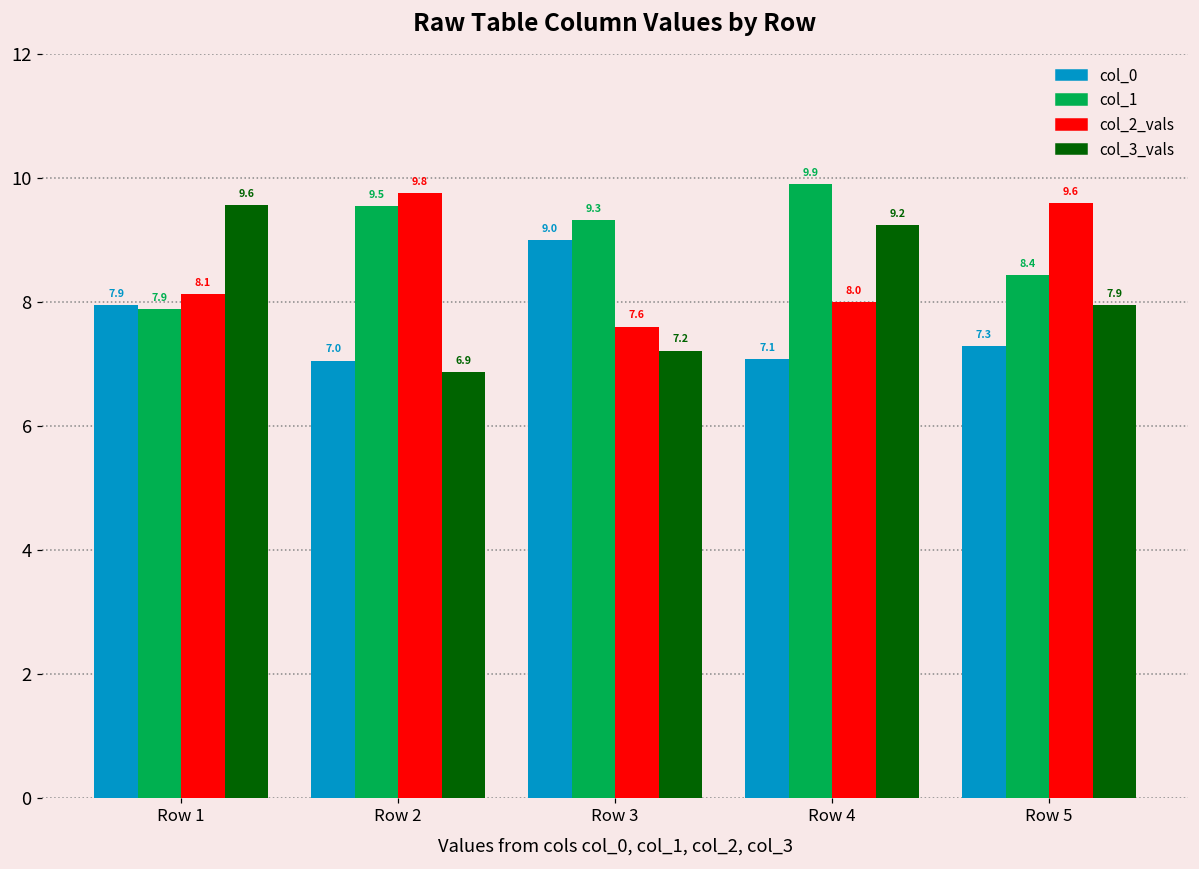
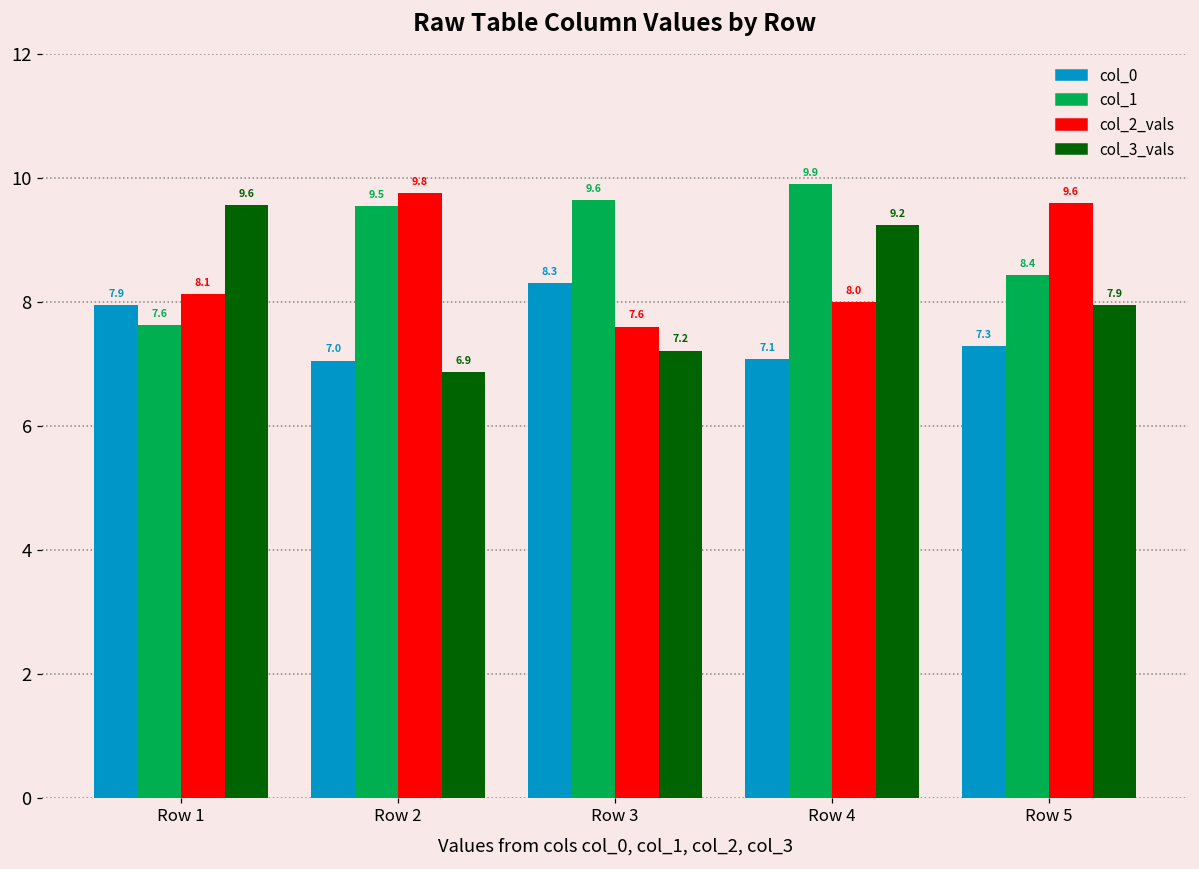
  {
    "col_0": {
      "Row 1": 7.9,
      "Row 2": 7.0,
-     "Row 3": 9.0,
+     "Row 3": 8.3,
      "Row 4": 7.1,
      "Row 5": 7.3
    },
    "col_1": {
-     "Row 1": 7.9,
+     "Row 1": 7.6,
      "Row 2": 9.5,
-     "Row 3": 9.3,
+     "Row 3": 9.6,
      "Row 4": 9.9,
      "Row 5": 8.4
    },
    "col_2_vals": {
      "Row 1": 8.1,
      "Row 2": 9.8,
      "Row 3": 7.6,
      "Row 4": 8.0,
      "Row 5": 9.6
    },
    "col_3_vals": {
      "Row 1": 9.6,
      "Row 2": 6.9,
      "Row 3": 7.2,
      "Row 4": 9.2,
      "Row 5": 7.9
    }
  }
